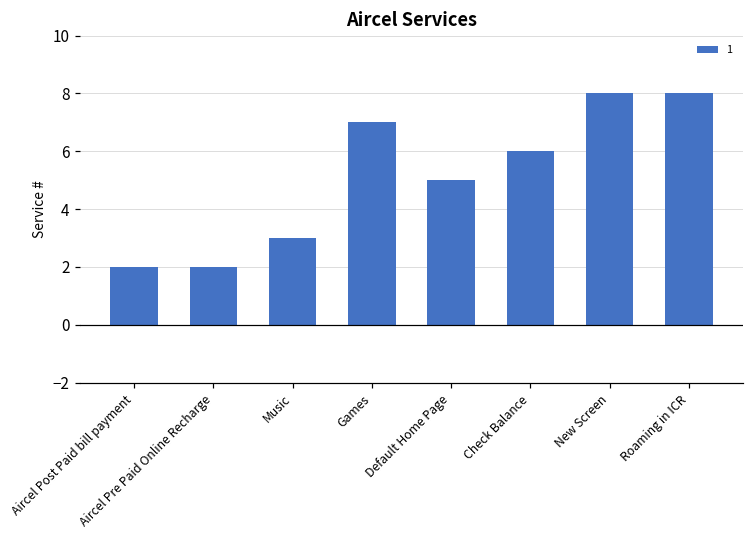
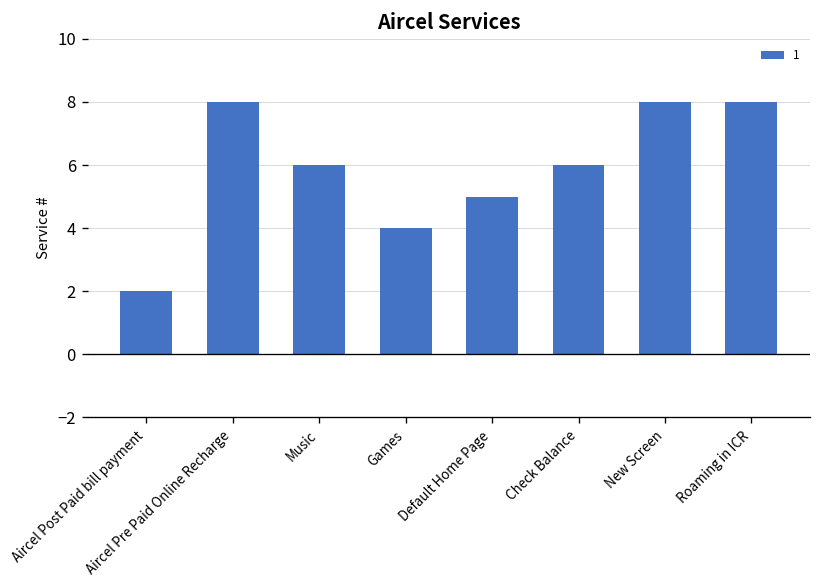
  {
    "Aircel Post Paid bill payment": 2,
-   "Aircel Pre Paid Online Recharge": 2,
-   "Music": 3,
-   "Games": 7,
+   "Aircel Pre Paid Online Recharge": 8,
+   "Music": 6,
+   "Games": 4,
    "Default Home Page": 5,
    "Check Balance": 6,
    "New Screen": 8,
    "Roaming in ICR": 8
  }
